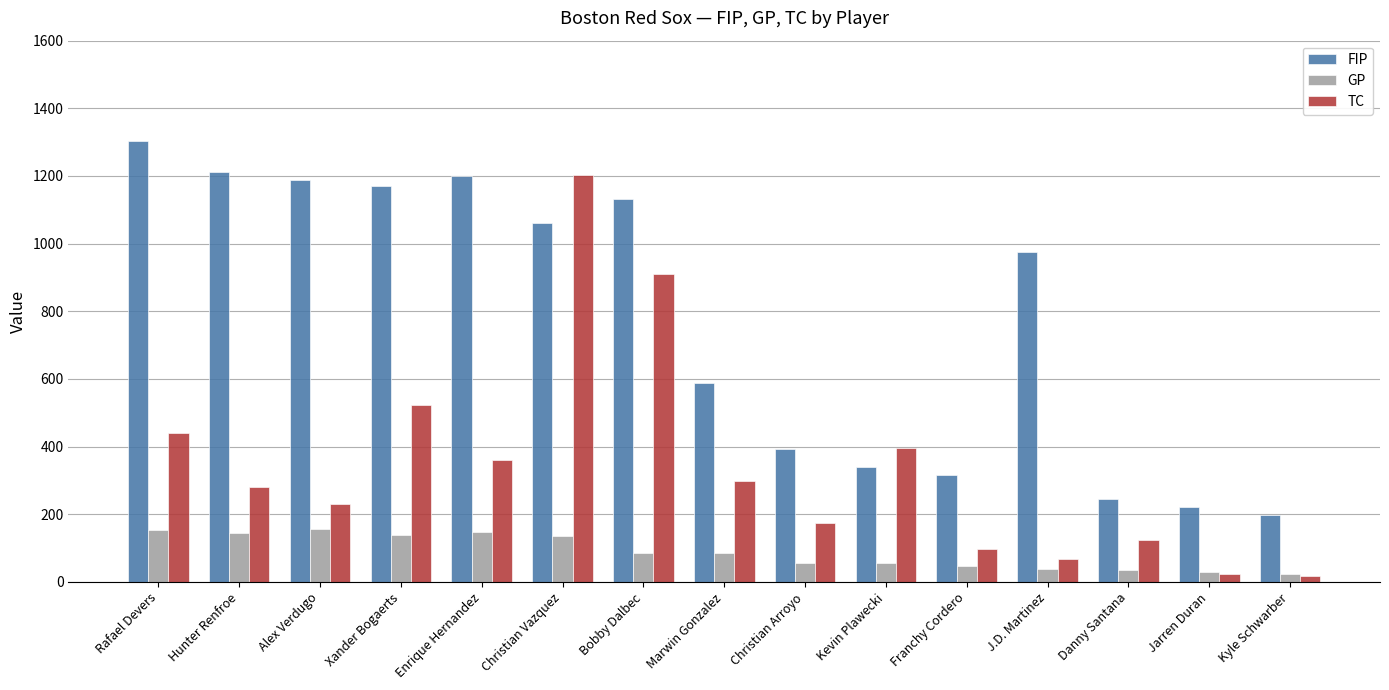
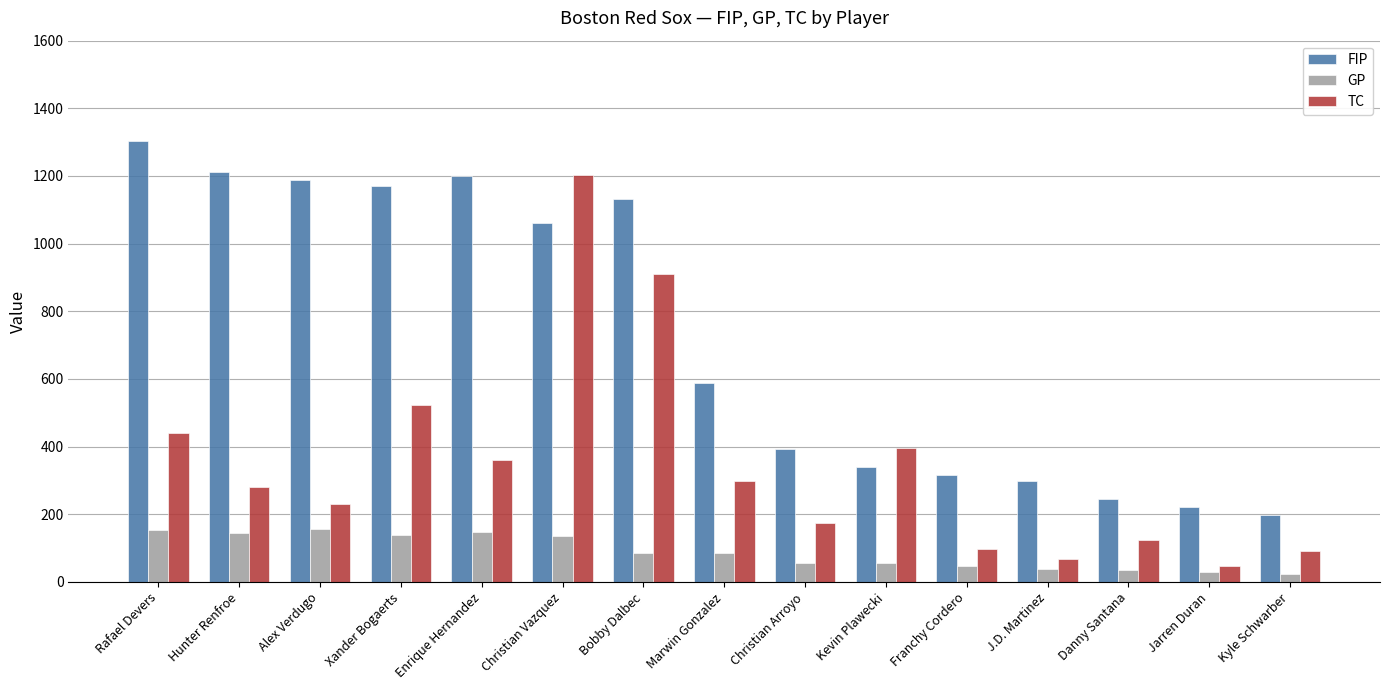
  {
    "FIP": {
      "Rafael Devers": 1300,
      "Hunter Renfroe": 1210,
      "Alex Verdugo": 1190,
      "Xander Bogaerts": 1170,
      "Enrique Hernandez": 1200,
      "Christian Vazquez": 1060,
      "Bobby Dalbec": 1130,
      "Marwin Gonzalez": 590,
      "Christian Arroyo": 390,
      "Kevin Plawecki": 340,
      "Franchy Cordero": 320,
-     "J.D. Martinez": 980,
+     "J.D. Martinez": 300,
      "Danny Santana": 250,
      "Jarren Duran": 220,
      "Kyle Schwarber": 200
    },
    "GP": {
      "Rafael Devers": 150,
      "Hunter Renfroe": 150,
      "Alex Verdugo": 160,
      "Xander Bogaerts": 140,
      "Enrique Hernandez": 150,
      "Christian Vazquez": 140,
      "Bobby Dalbec": 90,
      "Marwin Gonzalez": 90,
      "Christian Arroyo": 60,
      "Kevin Plawecki": 60,
      "Franchy Cordero": 50,
      "J.D. Martinez": 40,
      "Danny Santana": 30,
      "Jarren Duran": 30,
      "Kyle Schwarber": 30
    },
    "TC": {
      "Rafael Devers": 440,
      "Hunter Renfroe": 280,
      "Alex Verdugo": 230,
      "Xander Bogaerts": 520,
      "Enrique Hernandez": 360,
      "Christian Vazquez": 1200,
      "Bobby Dalbec": 910,
      "Marwin Gonzalez": 300,
      "Christian Arroyo": 170,
      "Kevin Plawecki": 400,
      "Franchy Cordero": 100,
      "J.D. Martinez": 70,
      "Danny Santana": 120,
-     "Jarren Duran": 20,
-     "Kyle Schwarber": 20
+     "Jarren Duran": 50,
+     "Kyle Schwarber": 90
    }
  }
